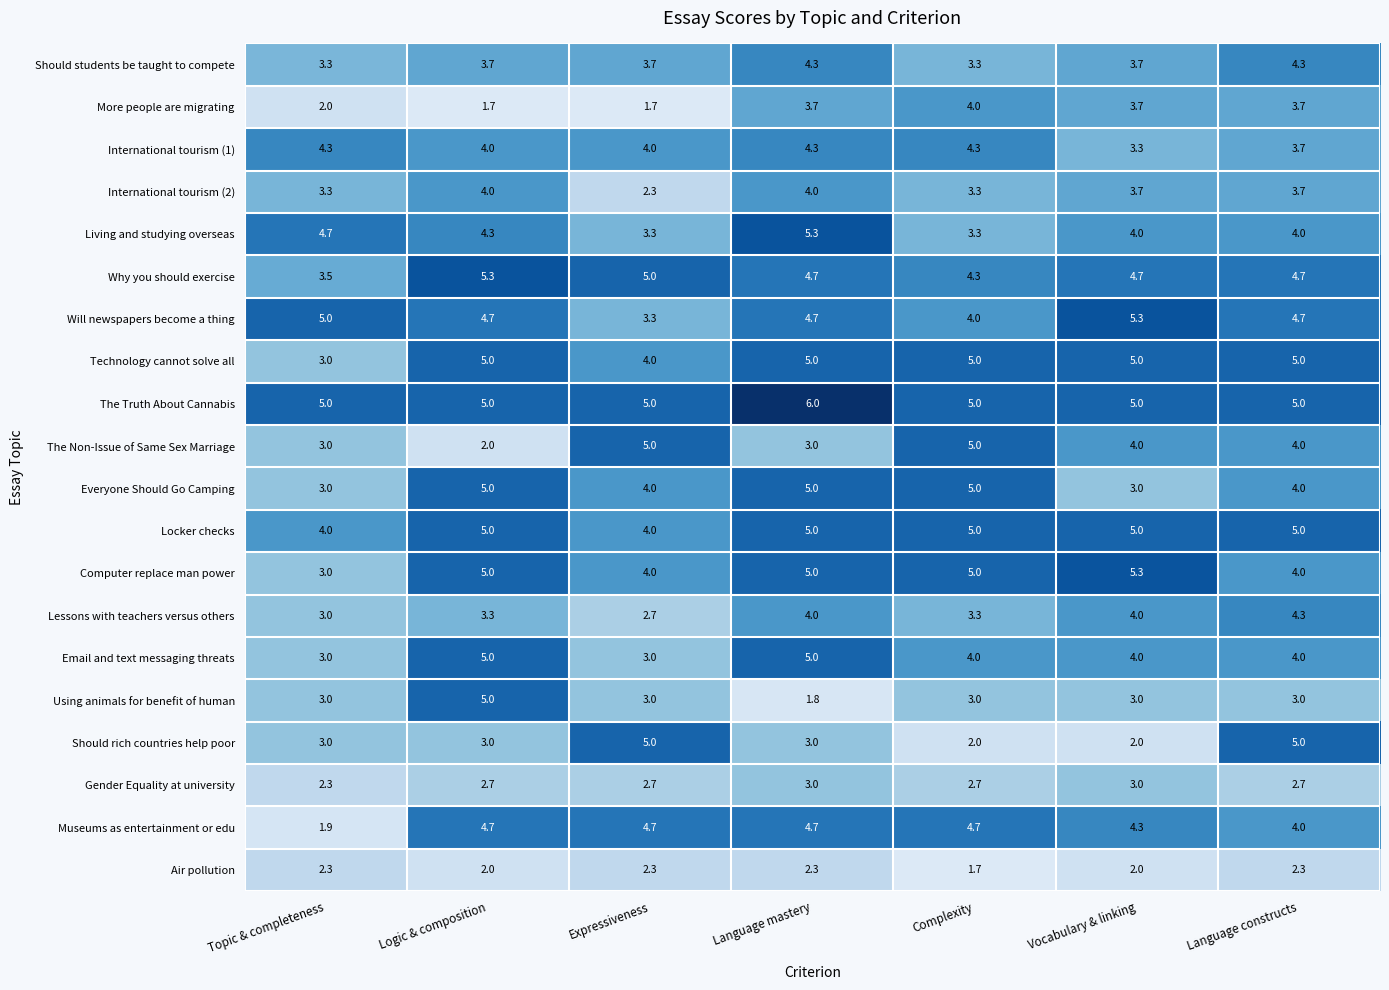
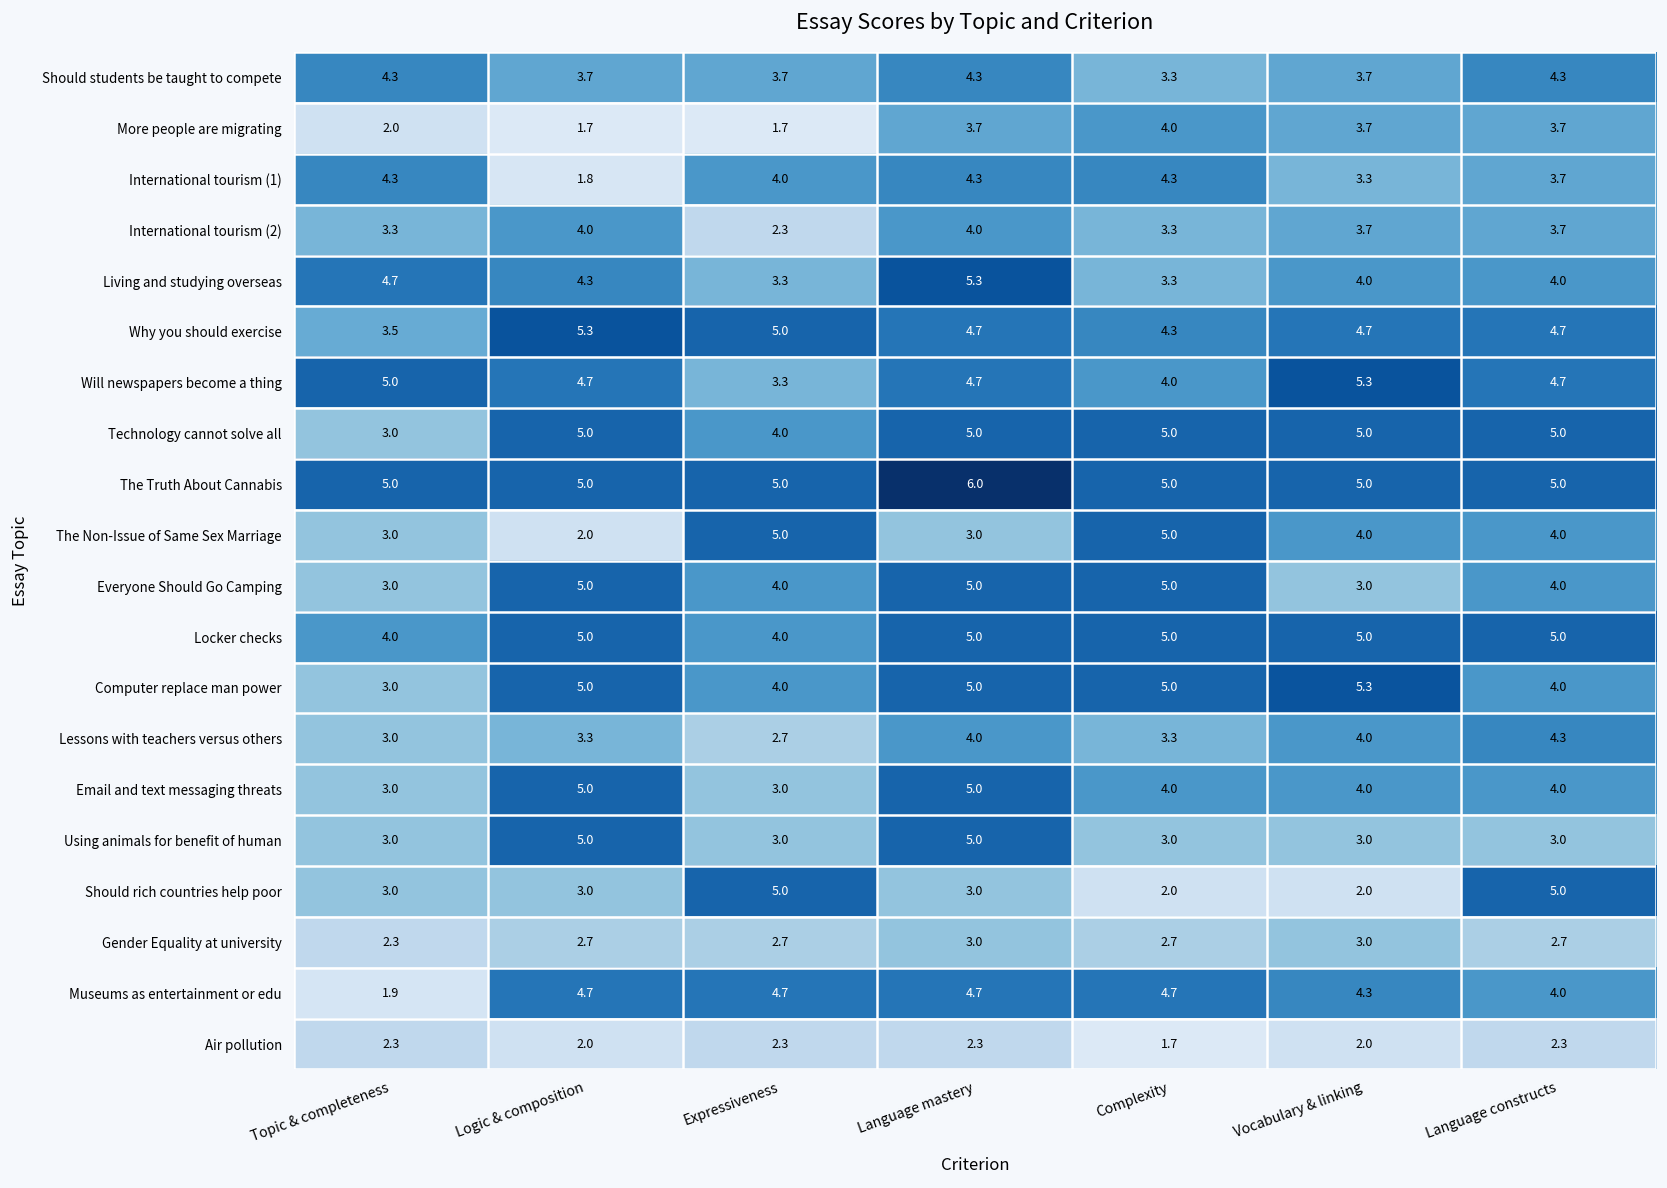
  {
    "Should students be taught to compete": {
-     "Topic & completeness": 3.3,
+     "Topic & completeness": 4.3,
      "Logic & composition": 3.7,
      "Expressiveness": 3.7,
      "Language mastery": 4.3,
      "Complexity": 3.3,
      "Vocabulary & linking": 3.7,
      "Language constructs": 4.3
    },
    "More people are migrating": {
      "Topic & completeness": 2.0,
      "Logic & composition": 1.7,
      "Expressiveness": 1.7,
      "Language mastery": 3.7,
      "Complexity": 4.0,
      "Vocabulary & linking": 3.7,
      "Language constructs": 3.7
    },
    "International tourism (1)": {
      "Topic & completeness": 4.3,
-     "Logic & composition": 4.0,
+     "Logic & composition": 1.8,
      "Expressiveness": 4.0,
      "Language mastery": 4.3,
      "Complexity": 4.3,
      "Vocabulary & linking": 3.3,
      "Language constructs": 3.7
    },
    "International tourism (2)": {
      "Topic & completeness": 3.3,
      "Logic & composition": 4.0,
      "Expressiveness": 2.3,
      "Language mastery": 4.0,
      "Complexity": 3.3,
      "Vocabulary & linking": 3.7,
      "Language constructs": 3.7
    },
    "Living and studying overseas": {
      "Topic & completeness": 4.7,
      "Logic & composition": 4.3,
      "Expressiveness": 3.3,
      "Language mastery": 5.3,
      "Complexity": 3.3,
      "Vocabulary & linking": 4.0,
      "Language constructs": 4.0
    },
    "Why you should exercise": {
      "Topic & completeness": 3.5,
      "Logic & composition": 5.3,
      "Expressiveness": 5.0,
      "Language mastery": 4.7,
      "Complexity": 4.3,
      "Vocabulary & linking": 4.7,
      "Language constructs": 4.7
    },
    "Will newspapers become a thing": {
      "Topic & completeness": 5.0,
      "Logic & composition": 4.7,
      "Expressiveness": 3.3,
      "Language mastery": 4.7,
      "Complexity": 4.0,
      "Vocabulary & linking": 5.3,
      "Language constructs": 4.7
    },
    "Technology cannot solve all": {
      "Topic & completeness": 3.0,
      "Logic & composition": 5.0,
      "Expressiveness": 4.0,
      "Language mastery": 5.0,
      "Complexity": 5.0,
      "Vocabulary & linking": 5.0,
      "Language constructs": 5.0
    },
    "The Truth About Cannabis": {
      "Topic & completeness": 5.0,
      "Logic & composition": 5.0,
      "Expressiveness": 5.0,
      "Language mastery": 6.0,
      "Complexity": 5.0,
      "Vocabulary & linking": 5.0,
      "Language constructs": 5.0
    },
    "The Non-Issue of Same Sex Marriage": {
      "Topic & completeness": 3.0,
      "Logic & composition": 2.0,
      "Expressiveness": 5.0,
      "Language mastery": 3.0,
      "Complexity": 5.0,
      "Vocabulary & linking": 4.0,
      "Language constructs": 4.0
    },
    "Everyone Should Go Camping": {
      "Topic & completeness": 3.0,
      "Logic & composition": 5.0,
      "Expressiveness": 4.0,
      "Language mastery": 5.0,
      "Complexity": 5.0,
      "Vocabulary & linking": 3.0,
      "Language constructs": 4.0
    },
    "Locker checks": {
      "Topic & completeness": 4.0,
      "Logic & composition": 5.0,
      "Expressiveness": 4.0,
      "Language mastery": 5.0,
      "Complexity": 5.0,
      "Vocabulary & linking": 5.0,
      "Language constructs": 5.0
    },
    "Computer replace man power": {
      "Topic & completeness": 3.0,
      "Logic & composition": 5.0,
      "Expressiveness": 4.0,
      "Language mastery": 5.0,
      "Complexity": 5.0,
      "Vocabulary & linking": 5.3,
      "Language constructs": 4.0
    },
    "Lessons with teachers versus others": {
      "Topic & completeness": 3.0,
      "Logic & composition": 3.3,
      "Expressiveness": 2.7,
      "Language mastery": 4.0,
      "Complexity": 3.3,
      "Vocabulary & linking": 4.0,
      "Language constructs": 4.3
    },
    "Email and text messaging threats": {
      "Topic & completeness": 3.0,
      "Logic & composition": 5.0,
      "Expressiveness": 3.0,
      "Language mastery": 5.0,
      "Complexity": 4.0,
      "Vocabulary & linking": 4.0,
      "Language constructs": 4.0
    },
    "Using animals for benefit of human": {
      "Topic & completeness": 3.0,
      "Logic & composition": 5.0,
      "Expressiveness": 3.0,
-     "Language mastery": 1.8,
+     "Language mastery": 5.0,
      "Complexity": 3.0,
      "Vocabulary & linking": 3.0,
      "Language constructs": 3.0
    },
    "Should rich countries help poor": {
      "Topic & completeness": 3.0,
      "Logic & composition": 3.0,
      "Expressiveness": 5.0,
      "Language mastery": 3.0,
      "Complexity": 2.0,
      "Vocabulary & linking": 2.0,
      "Language constructs": 5.0
    },
    "Gender Equality at university": {
      "Topic & completeness": 2.3,
      "Logic & composition": 2.7,
      "Expressiveness": 2.7,
      "Language mastery": 3.0,
      "Complexity": 2.7,
      "Vocabulary & linking": 3.0,
      "Language constructs": 2.7
    },
    "Museums as entertainment or edu": {
      "Topic & completeness": 1.9,
      "Logic & composition": 4.7,
      "Expressiveness": 4.7,
      "Language mastery": 4.7,
      "Complexity": 4.7,
      "Vocabulary & linking": 4.3,
      "Language constructs": 4.0
    },
    "Air pollution": {
      "Topic & completeness": 2.3,
      "Logic & composition": 2.0,
      "Expressiveness": 2.3,
      "Language mastery": 2.3,
      "Complexity": 1.7,
      "Vocabulary & linking": 2.0,
      "Language constructs": 2.3
    }
  }
